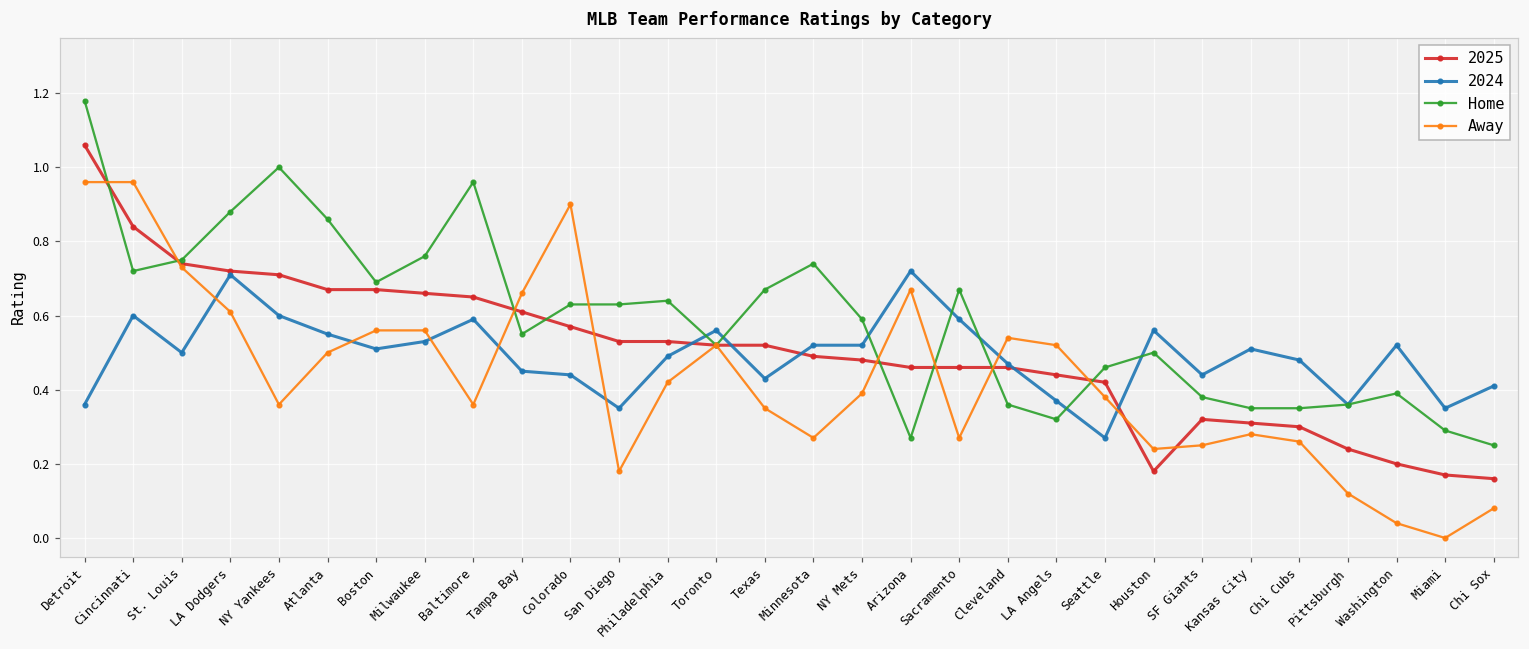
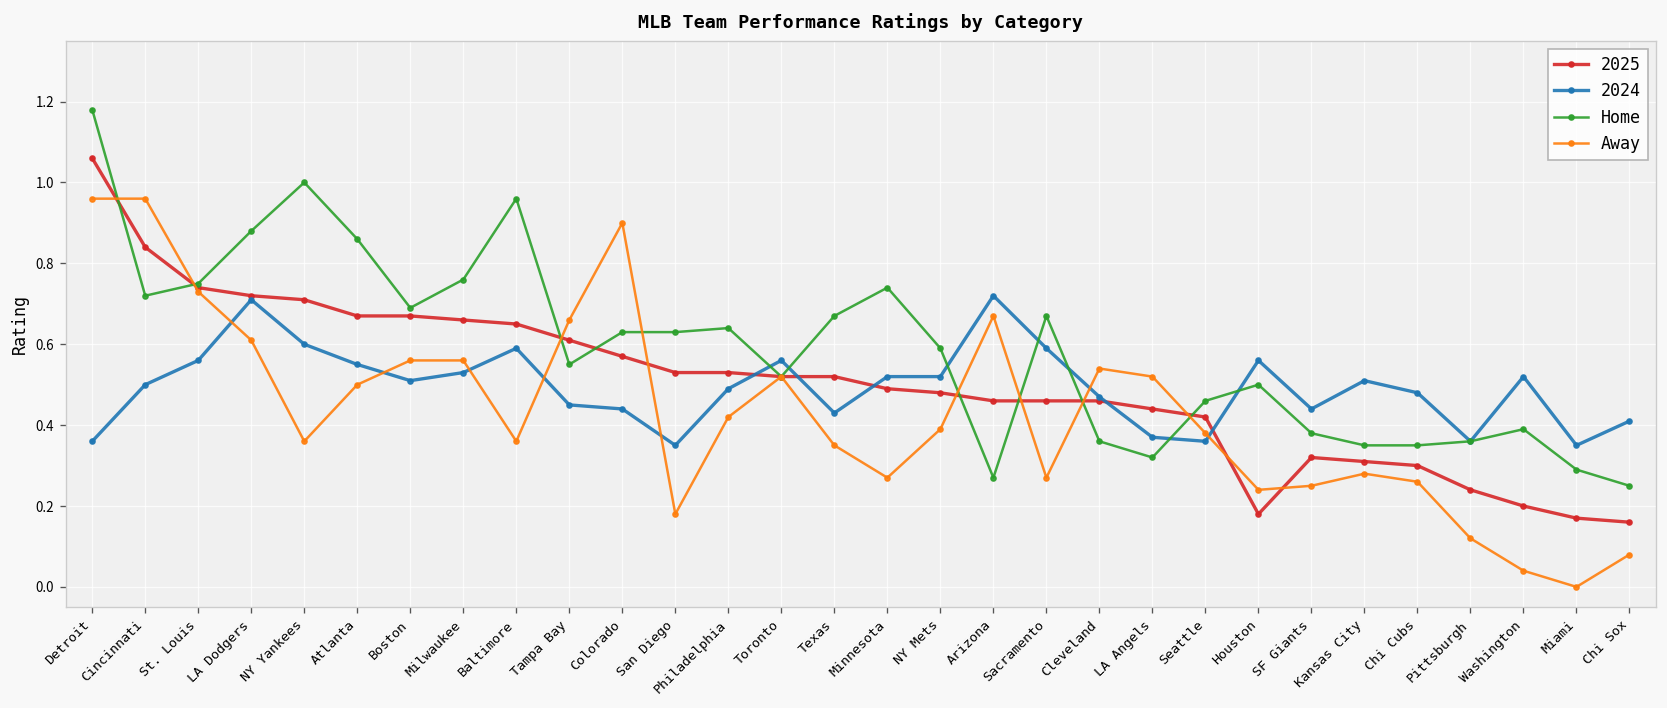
  {
    "2025": {
      "Detroit": 1.06,
      "Cincinnati": 0.84,
      "St. Louis": 0.74,
      "LA Dodgers": 0.72,
      "NY Yankees": 0.71,
      "Atlanta": 0.67,
      "Boston": 0.67,
      "Milwaukee": 0.66,
      "Baltimore": 0.65,
      "Tampa Bay": 0.61,
      "Colorado": 0.57,
      "San Diego": 0.53,
      "Philadelphia": 0.53,
      "Texas": 0.52,
      "Minnesota": 0.49,
      "NY Mets": 0.48,
      "Arizona": 0.46,
      "Sacramento": 0.46,
      "Cleveland": 0.46,
      "LA Angels": 0.44,
      "Seattle": 0.42,
      "Houston": 0.18,
      "SF Giants": 0.32,
      "Kansas City": 0.31,
      "Chi Cubs": 0.30,
      "Pittsburgh": 0.24,
      "Washington": 0.20,
      "Miami": 0.17,
      "Chi Sox": 0.16
    },
    "2024": {
      "Detroit": 0.36,
-     "Cincinnati": 0.6,
-     "St. Louis": 0.50,
+     "Cincinnati": 0.5,
+     "St. Louis": 0.56,
      "LA Dodgers": 0.71,
      "NY Yankees": 0.60,
      "Atlanta": 0.55,
      "Boston": 0.51,
      "Milwaukee": 0.53,
      "Baltimore": 0.59,
      "Tampa Bay": 0.45,
      "Colorado": 0.44,
      "San Diego": 0.35,
      "Philadelphia": 0.49,
      "Toronto": 0.56,
      "Texas": 0.43,
      "Minnesota": 0.52,
      "NY Mets": 0.52,
      "Arizona": 0.72,
      "Sacramento": 0.59,
      "Cleveland": 0.47,
      "LA Angels": 0.37,
-     "Seattle": 0.27,
+     "Seattle": 0.36,
      "Houston": 0.56,
      "SF Giants": 0.44,
      "Kansas City": 0.51,
      "Chi Cubs": 0.48,
      "Washington": 0.52,
      "Miami": 0.35,
      "Chi Sox": 0.41
    },
    "Home": {
      "Detroit": 1.18,
      "Cincinnati": 0.72,
      "St. Louis": 0.75,
      "LA Dodgers": 0.88,
      "NY Yankees": 1.00,
      "Atlanta": 0.86,
      "Boston": 0.69,
      "Milwaukee": 0.76,
      "Baltimore": 0.96,
      "Tampa Bay": 0.55,
      "Colorado": 0.63,
      "San Diego": 0.63,
      "Philadelphia": 0.64,
      "Texas": 0.67,
      "Minnesota": 0.74,
      "NY Mets": 0.59,
      "Arizona": 0.27,
      "Sacramento": 0.67,
      "Cleveland": 0.36,
      "LA Angels": 0.32,
      "Seattle": 0.46,
      "Houston": 0.50,
      "SF Giants": 0.38,
      "Kansas City": 0.35,
      "Chi Cubs": 0.35,
      "Washington": 0.39,
      "Miami": 0.29,
      "Chi Sox": 0.25
    },
    "Away": {
      "Detroit": 0.96,
      "Cincinnati": 0.96,
      "St. Louis": 0.73,
      "LA Dodgers": 0.61,
      "NY Yankees": 0.36,
      "Atlanta": 0.50,
      "Boston": 0.56,
      "Milwaukee": 0.56,
      "Baltimore": 0.36,
      "Tampa Bay": 0.66,
      "Colorado": 0.90,
      "San Diego": 0.18,
      "Philadelphia": 0.42,
      "Texas": 0.35,
      "Minnesota": 0.27,
      "NY Mets": 0.39,
      "Arizona": 0.67,
      "Sacramento": 0.27,
      "Cleveland": 0.54,
      "LA Angels": 0.52,
      "Seattle": 0.38,
      "Houston": 0.24,
      "SF Giants": 0.25,
      "Kansas City": 0.28,
      "Chi Cubs": 0.26,
      "Pittsburgh": 0.12,
      "Washington": 0.04,
      "Miami": 0.00,
      "Chi Sox": 0.08
    }
  }
